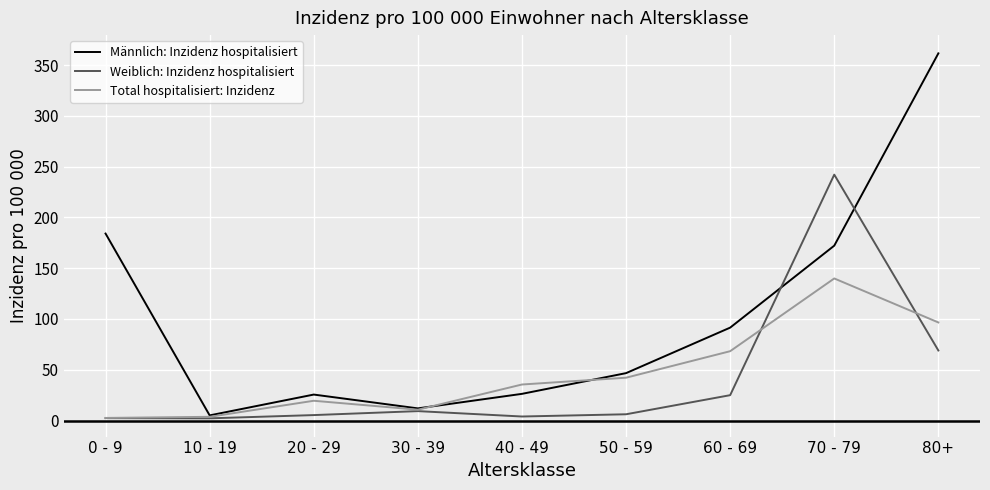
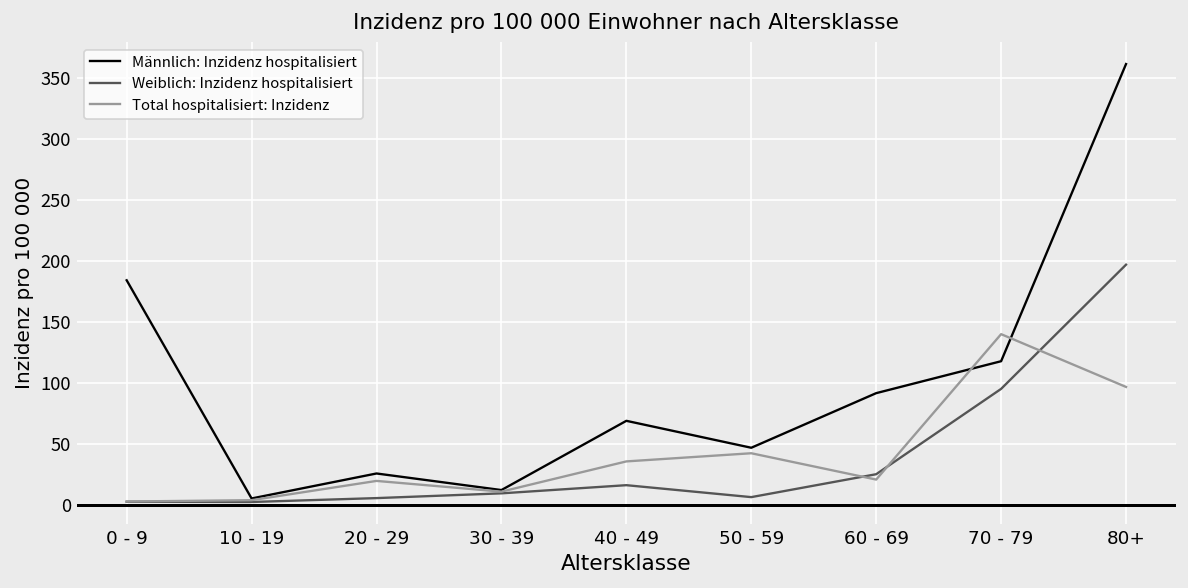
  {
    "Männlich: Inzidenz hospitalisiert": {
      "0 - 9": 184,
      "20 - 29": 26,
-     "40 - 49": 26,
+     "40 - 49": 69,
      "50 - 59": 47,
      "60 - 69": 92,
-     "70 - 79": 172,
+     "70 - 79": 118,
      "80+": 362
    },
    "Weiblich: Inzidenz hospitalisiert": {
      "20 - 29": 5,
-     "40 - 49": 4,
+     "40 - 49": 16,
      "50 - 59": 6,
      "60 - 69": 25,
-     "70 - 79": 242,
-     "80+": 69
+     "70 - 79": 95,
+     "80+": 197
    },
    "Total hospitalisiert: Inzidenz": {
      "20 - 29": 20,
      "40 - 49": 36,
      "50 - 59": 42,
-     "60 - 69": 68,
+     "60 - 69": 21,
      "70 - 79": 140,
      "80+": 97
    }
  }
